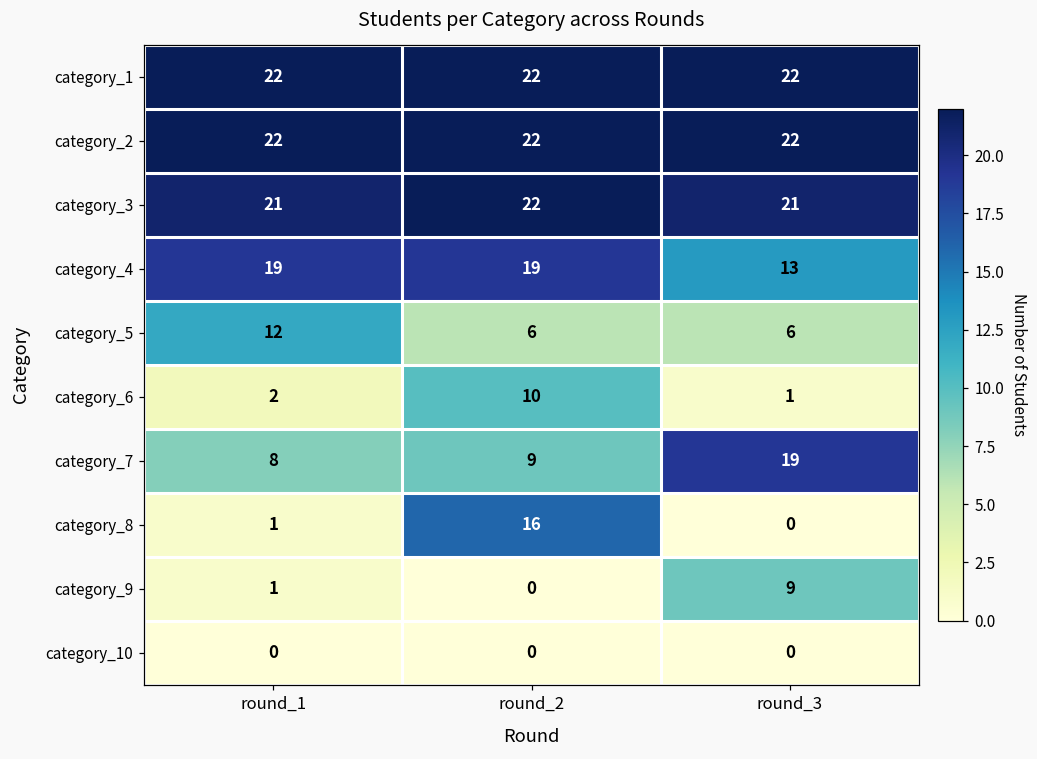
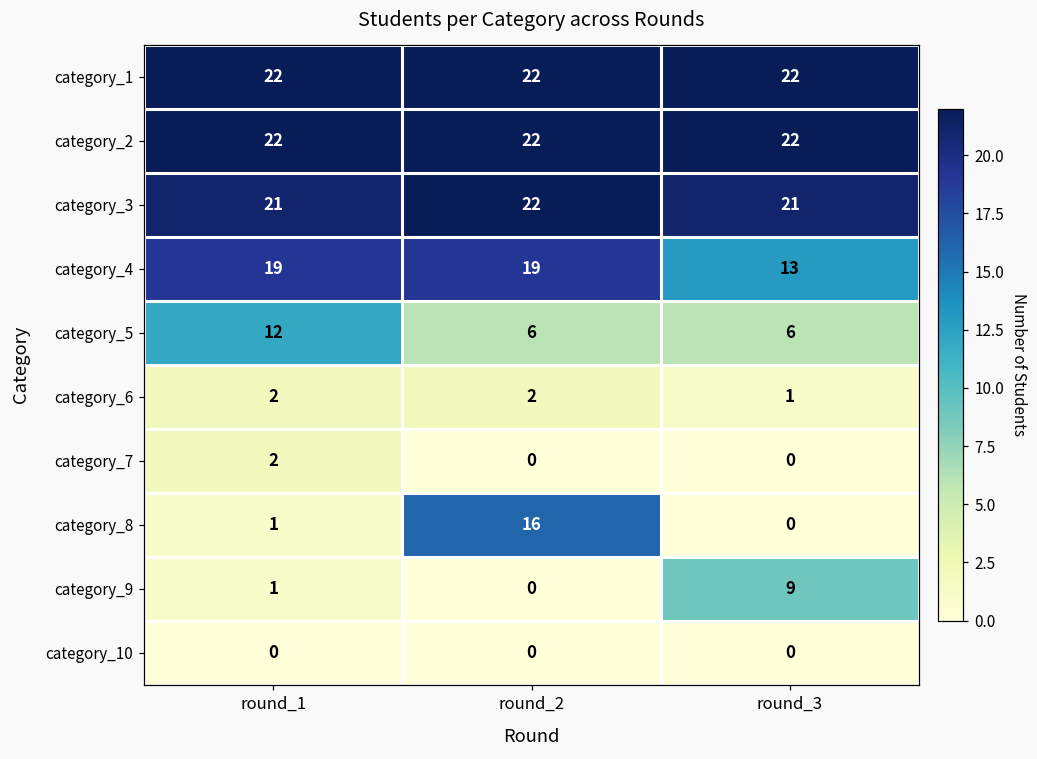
  {
    "category_1": {
      "round_1": 22,
      "round_2": 22,
      "round_3": 22
    },
    "category_2": {
      "round_1": 22,
      "round_2": 22,
      "round_3": 22
    },
    "category_3": {
      "round_1": 21,
      "round_2": 22,
      "round_3": 21
    },
    "category_4": {
      "round_1": 19,
      "round_2": 19,
      "round_3": 13
    },
    "category_5": {
      "round_1": 12,
      "round_2": 6,
      "round_3": 6
    },
    "category_6": {
      "round_1": 2,
-     "round_2": 10,
+     "round_2": 2,
      "round_3": 1
    },
    "category_7": {
-     "round_1": 8,
-     "round_2": 9,
-     "round_3": 19
+     "round_1": 2,
+     "round_2": 0,
+     "round_3": 0
    },
    "category_8": {
      "round_1": 1,
      "round_2": 16,
      "round_3": 0
    },
    "category_9": {
      "round_1": 1,
      "round_2": 0,
      "round_3": 9
    },
    "category_10": {
      "round_1": 0,
      "round_2": 0,
      "round_3": 0
    }
  }
